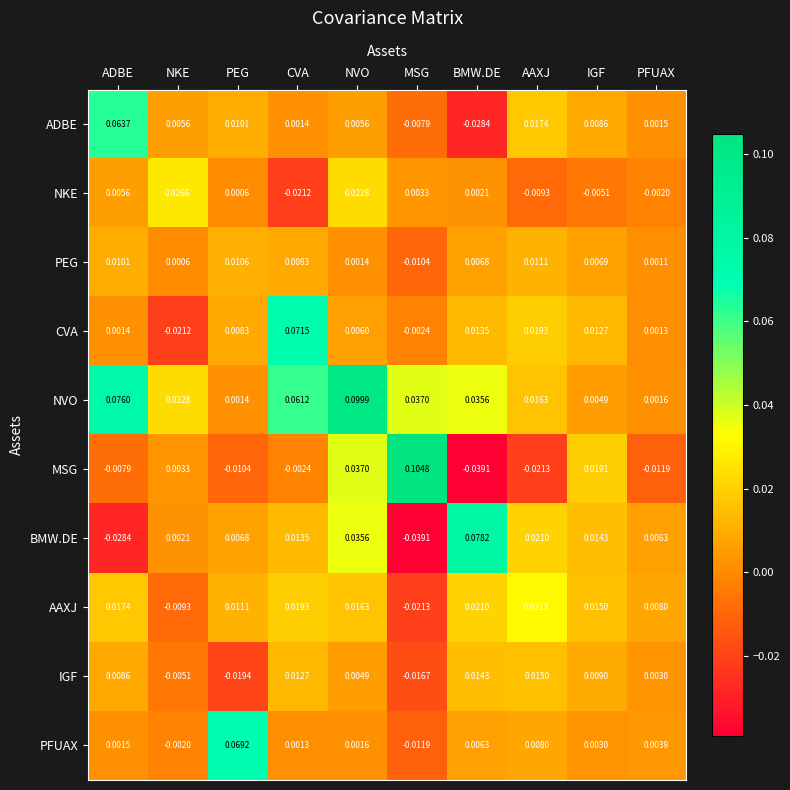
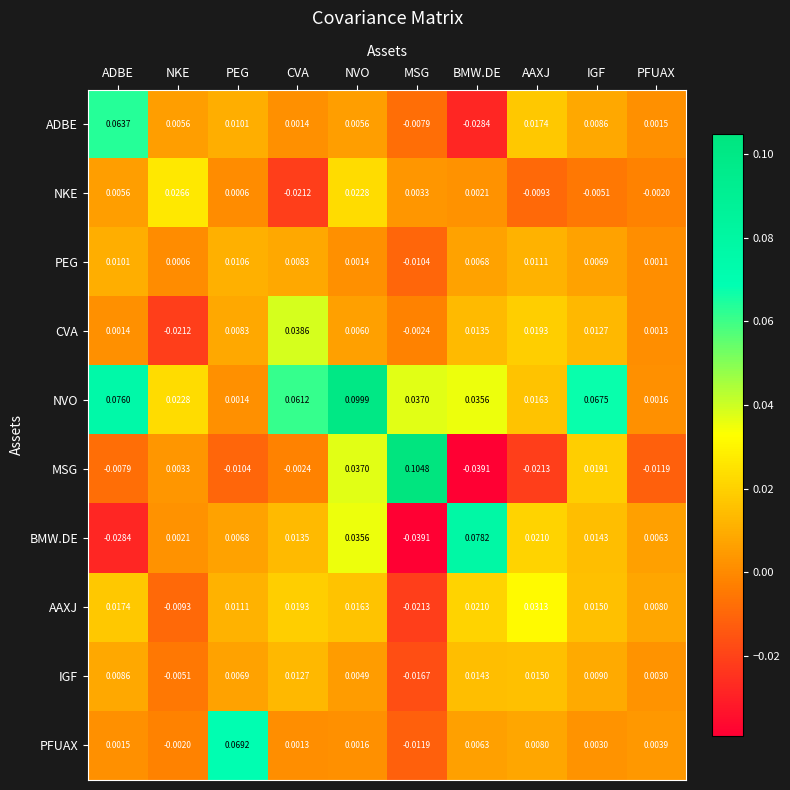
  {
    "ADBE": {
      "ADBE": 0.0637,
      "NKE": 0.0056,
      "PEG": 0.0101,
      "CVA": 0.0014,
      "NVO": 0.0056,
      "MSG": -0.0079,
      "BMW.DE": -0.0284,
      "AAXJ": 0.0174,
      "IGF": 0.0086,
      "PFUAX": 0.0015
    },
    "NKE": {
      "ADBE": 0.0056,
      "NKE": 0.0266,
      "PEG": 0.0006,
      "CVA": -0.0212,
      "NVO": 0.0228,
      "MSG": 0.0033,
      "BMW.DE": 0.0021,
      "AAXJ": -0.0093,
      "IGF": -0.0051,
      "PFUAX": -0.0020
    },
    "PEG": {
      "ADBE": 0.0101,
      "NKE": 0.0006,
      "PEG": 0.0106,
      "CVA": 0.0083,
      "NVO": 0.0014,
      "MSG": -0.0104,
      "BMW.DE": 0.0068,
      "AAXJ": 0.0111,
      "IGF": 0.0069,
      "PFUAX": 0.0011
    },
    "CVA": {
      "ADBE": 0.0014,
      "NKE": -0.0212,
      "PEG": 0.0083,
-     "CVA": 0.0715,
+     "CVA": 0.0386,
      "NVO": 0.0060,
      "MSG": -0.0024,
      "BMW.DE": 0.0135,
      "AAXJ": 0.0193,
      "IGF": 0.0127,
      "PFUAX": 0.0013
    },
    "NVO": {
      "ADBE": 0.0760,
      "NKE": 0.0228,
      "PEG": 0.0014,
      "CVA": 0.0612,
      "NVO": 0.0999,
      "MSG": 0.0370,
      "BMW.DE": 0.0356,
      "AAXJ": 0.0163,
-     "IGF": 0.0049,
+     "IGF": 0.0675,
      "PFUAX": 0.0016
    },
    "MSG": {
      "ADBE": -0.0079,
      "NKE": 0.0033,
      "PEG": -0.0104,
      "CVA": -0.0024,
      "NVO": 0.0370,
      "MSG": 0.1048,
      "BMW.DE": -0.0391,
      "AAXJ": -0.0213,
      "IGF": 0.0191,
      "PFUAX": -0.0119
    },
    "BMW.DE": {
      "ADBE": -0.0284,
      "NKE": 0.0021,
      "PEG": 0.0068,
      "CVA": 0.0135,
      "NVO": 0.0356,
      "MSG": -0.0391,
      "BMW.DE": 0.0782,
      "AAXJ": 0.0210,
      "IGF": 0.0143,
      "PFUAX": 0.0063
    },
    "AAXJ": {
      "ADBE": 0.0174,
      "NKE": -0.0093,
      "PEG": 0.0111,
      "CVA": 0.0193,
      "NVO": 0.0163,
      "MSG": -0.0213,
      "BMW.DE": 0.0210,
      "AAXJ": 0.0313,
      "IGF": 0.0150,
      "PFUAX": 0.0080
    },
    "IGF": {
      "ADBE": 0.0086,
      "NKE": -0.0051,
-     "PEG": -0.0194,
+     "PEG": 0.0069,
      "CVA": 0.0127,
      "NVO": 0.0049,
      "MSG": -0.0167,
      "BMW.DE": 0.0143,
      "AAXJ": 0.0150,
      "IGF": 0.0090,
      "PFUAX": 0.0030
    },
    "PFUAX": {
      "ADBE": 0.0015,
      "NKE": -0.0020,
      "PEG": 0.0692,
      "CVA": 0.0013,
      "NVO": 0.0016,
      "MSG": -0.0119,
      "BMW.DE": 0.0063,
      "AAXJ": 0.0080,
      "IGF": 0.0030,
      "PFUAX": 0.0039
    }
  }
